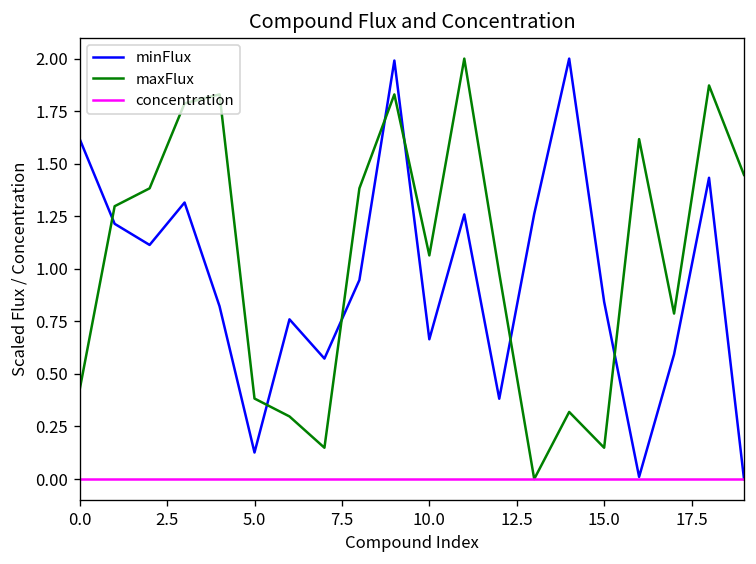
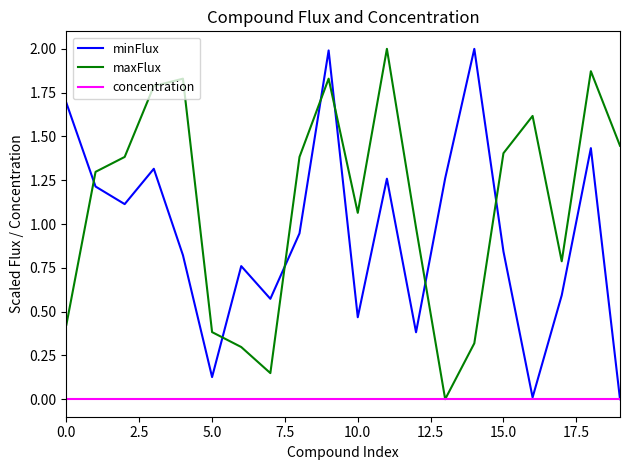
  {
    "minFlux": {
-     "0.0": 1.62,
+     "0.0": 1.69,
      "5.0": 0.13,
-     "10.0": 0.66,
+     "10.0": 0.47,
      "15.0": 0.84
    },
    "maxFlux": {
      "0.0": 0.43,
      "5.0": 0.38,
      "10.0": 1.06,
-     "15.0": 0.15
+     "15.0": 1.40
    },
    "concentration": {
      "0.0": 0.00,
      "5.0": 0.00,
      "10.0": 0.00,
      "15.0": 0.00
    }
  }
